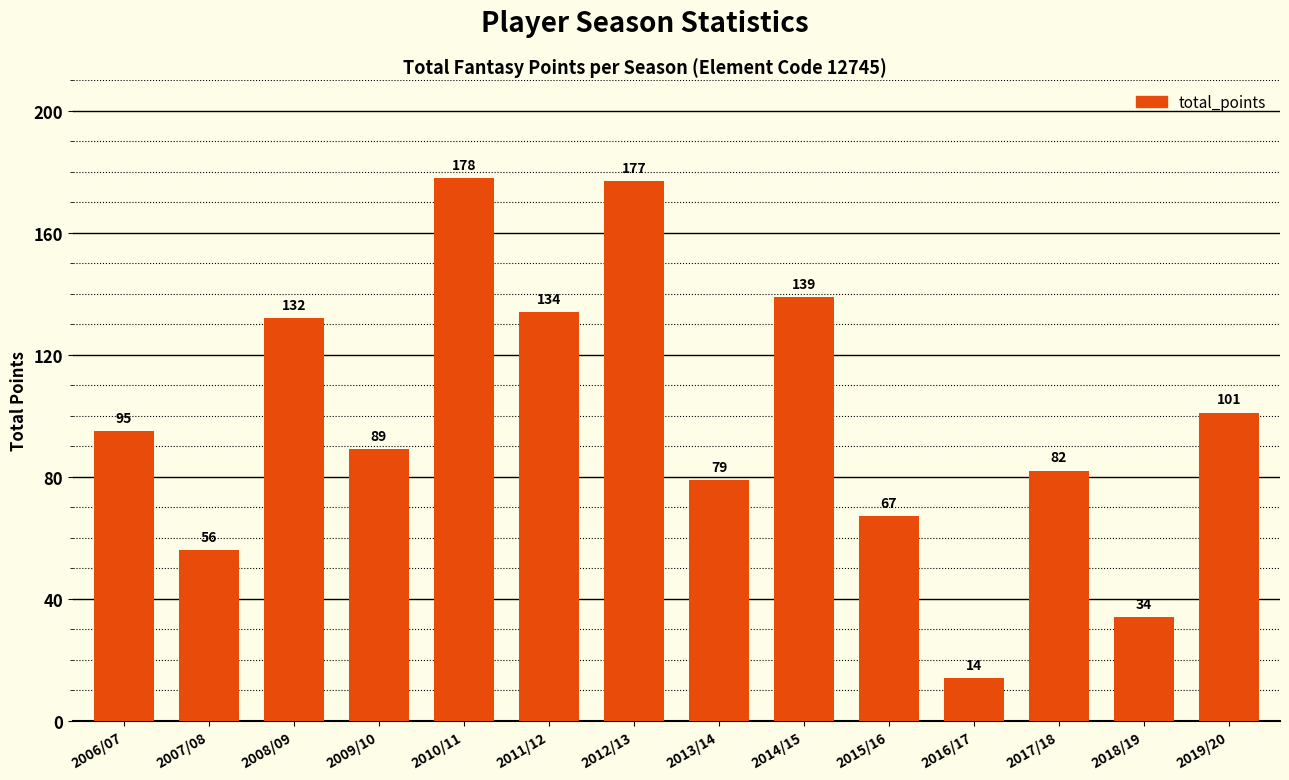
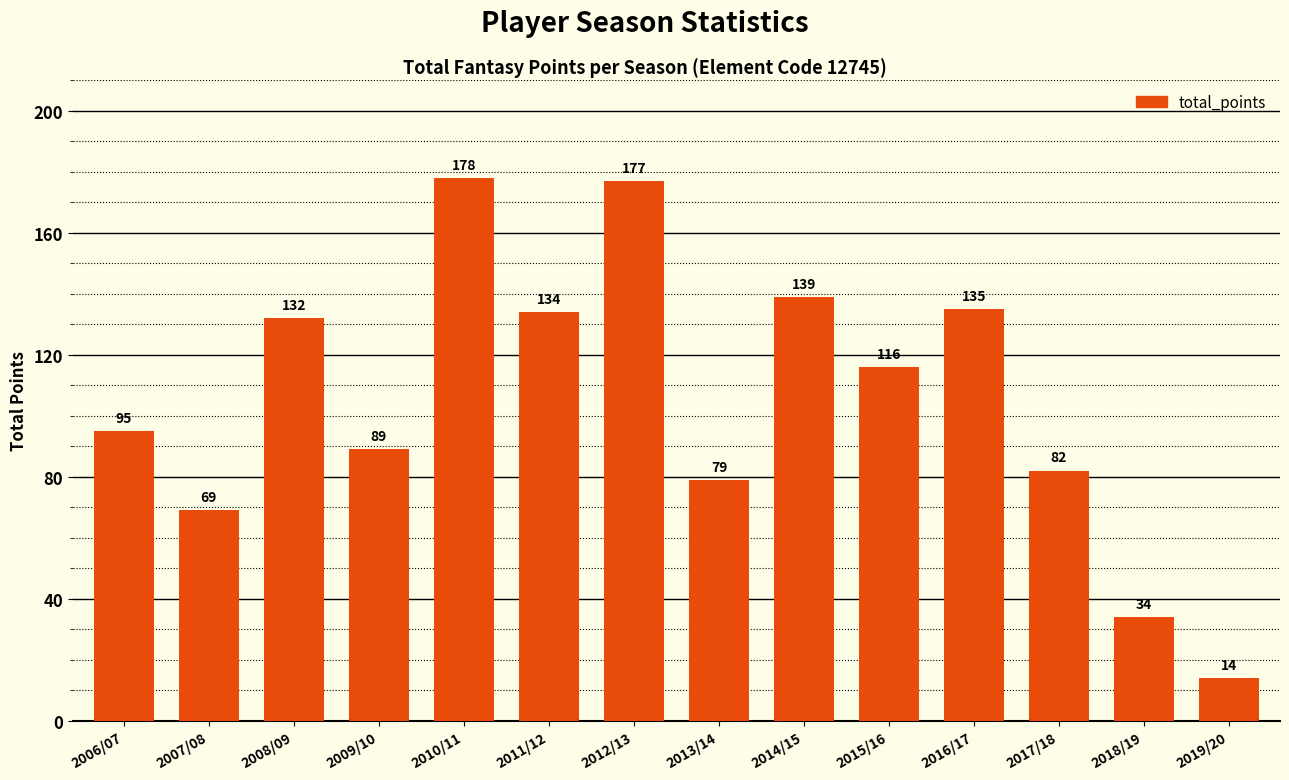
  {
    "2006/07": 95,
-   "2007/08": 56,
+   "2007/08": 69,
    "2008/09": 132,
    "2009/10": 89,
    "2010/11": 178,
    "2011/12": 134,
    "2012/13": 177,
    "2013/14": 79,
    "2014/15": 139,
-   "2015/16": 67,
-   "2016/17": 14,
+   "2015/16": 116,
+   "2016/17": 135,
    "2017/18": 82,
    "2018/19": 34,
-   "2019/20": 101
+   "2019/20": 14
  }
